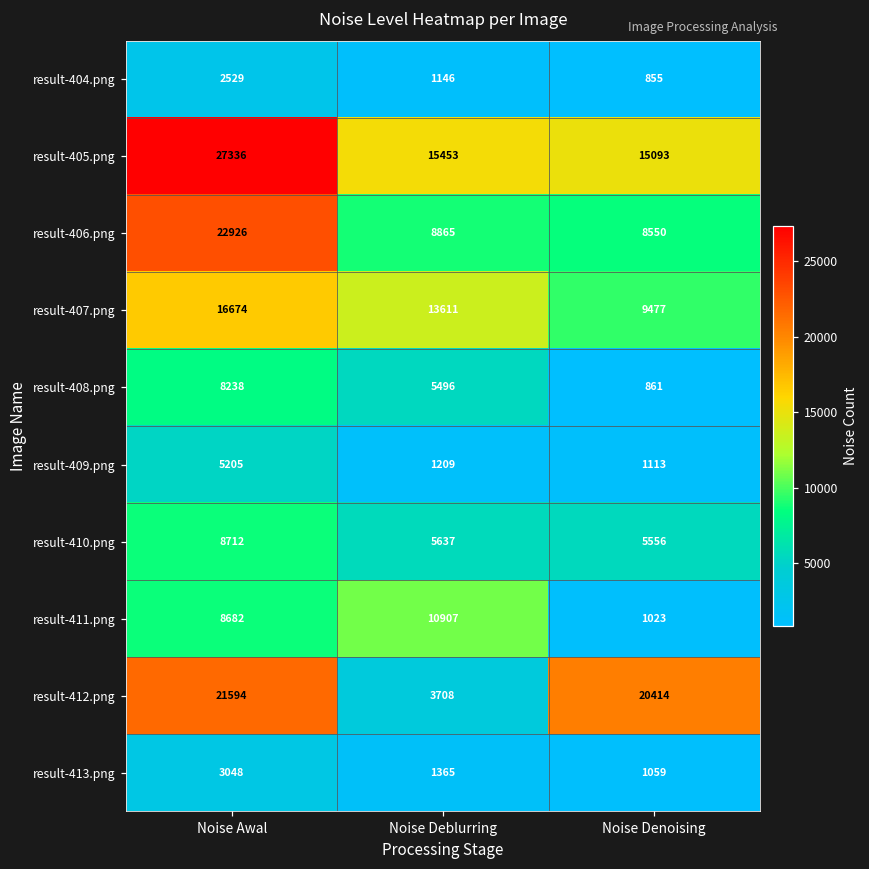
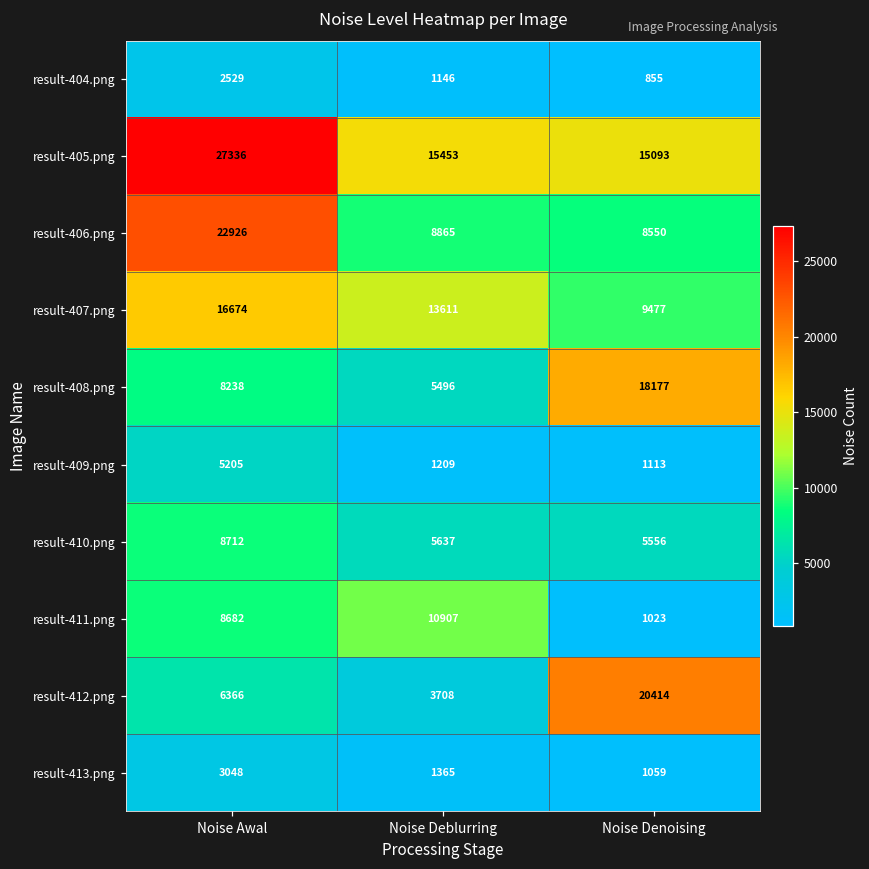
  {
    "result-404.png": {
      "Noise Awal": 2529,
      "Noise Deblurring": 1146,
      "Noise Denoising": 855
    },
    "result-405.png": {
      "Noise Awal": 27336,
      "Noise Deblurring": 15453,
      "Noise Denoising": 15093
    },
    "result-406.png": {
      "Noise Awal": 22926,
      "Noise Deblurring": 8865,
      "Noise Denoising": 8550
    },
    "result-407.png": {
      "Noise Awal": 16674,
      "Noise Deblurring": 13611,
      "Noise Denoising": 9477
    },
    "result-408.png": {
      "Noise Awal": 8238,
      "Noise Deblurring": 5496,
-     "Noise Denoising": 861
+     "Noise Denoising": 18177
    },
    "result-409.png": {
      "Noise Awal": 5205,
      "Noise Deblurring": 1209,
      "Noise Denoising": 1113
    },
    "result-410.png": {
      "Noise Awal": 8712,
      "Noise Deblurring": 5637,
      "Noise Denoising": 5556
    },
    "result-411.png": {
      "Noise Awal": 8682,
      "Noise Deblurring": 10907,
      "Noise Denoising": 1023
    },
    "result-412.png": {
-     "Noise Awal": 21594,
+     "Noise Awal": 6366,
      "Noise Deblurring": 3708,
      "Noise Denoising": 20414
    },
    "result-413.png": {
      "Noise Awal": 3048,
      "Noise Deblurring": 1365,
      "Noise Denoising": 1059
    }
  }
